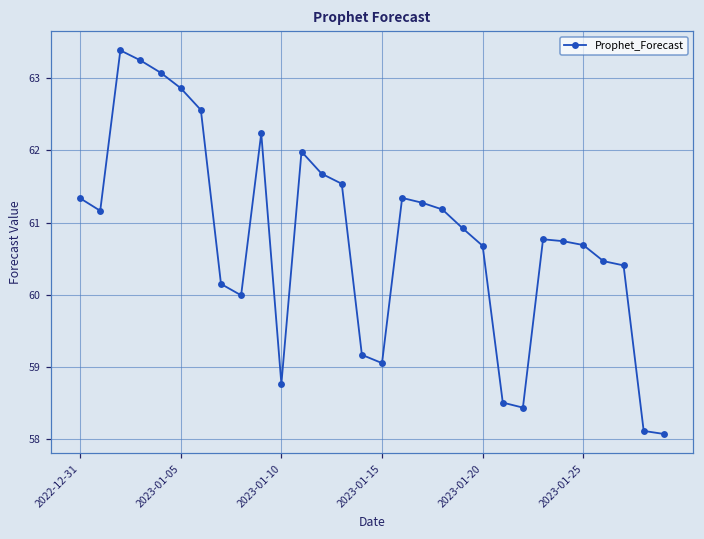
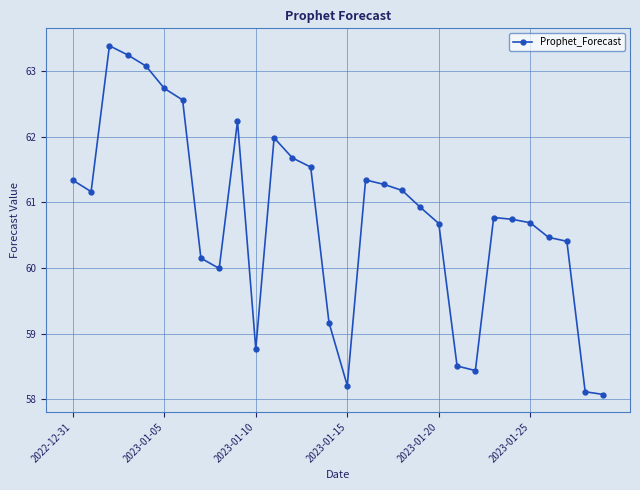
  {
    "2022-12-31": 61.3,
-   "2023-01-05": 62.9,
+   "2023-01-05": 62.7,
    "2023-01-10": 58.8,
-   "2023-01-15": 59.1,
+   "2023-01-15": 58.2,
    "2023-01-20": 60.7,
    "2023-01-25": 60.7
  }
